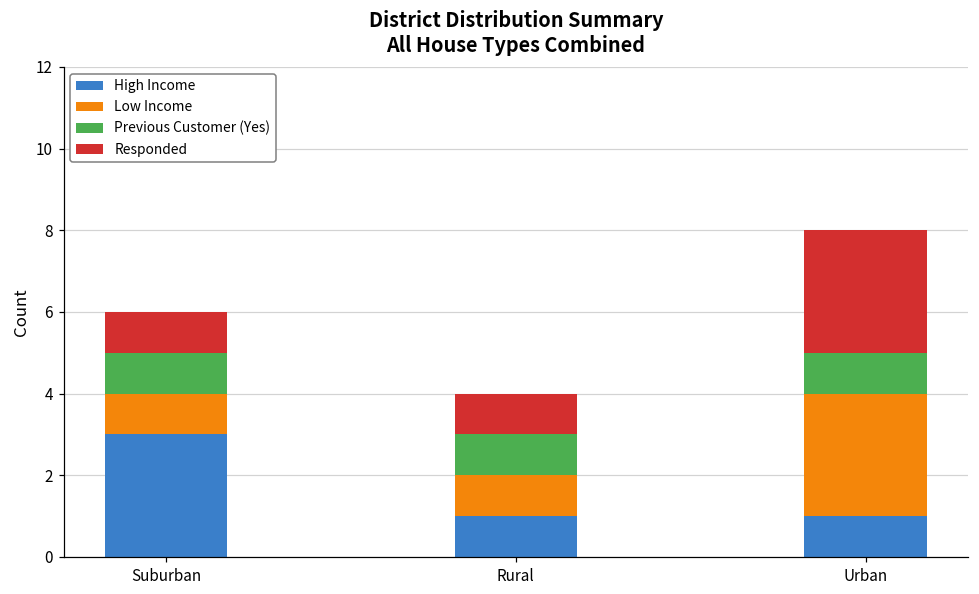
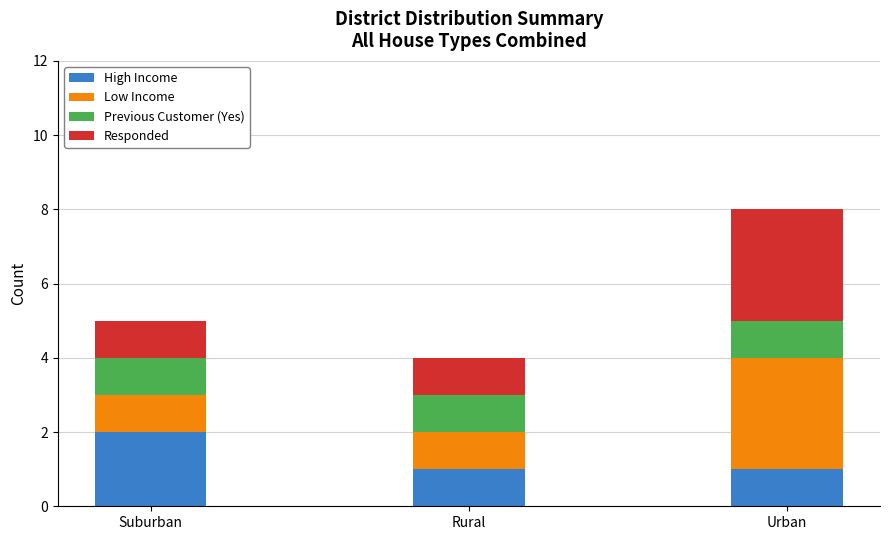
  {
    "High Income": {
-     "Suburban": 3,
+     "Suburban": 2,
      "Rural": 1,
      "Urban": 1
    },
    "Low Income": {
      "Suburban": 1,
      "Rural": 1,
      "Urban": 3
    },
    "Previous Customer (Yes)": {
      "Suburban": 1,
      "Rural": 1,
      "Urban": 1
    },
    "Responded": {
      "Suburban": 1,
      "Rural": 1,
      "Urban": 3
    }
  }
